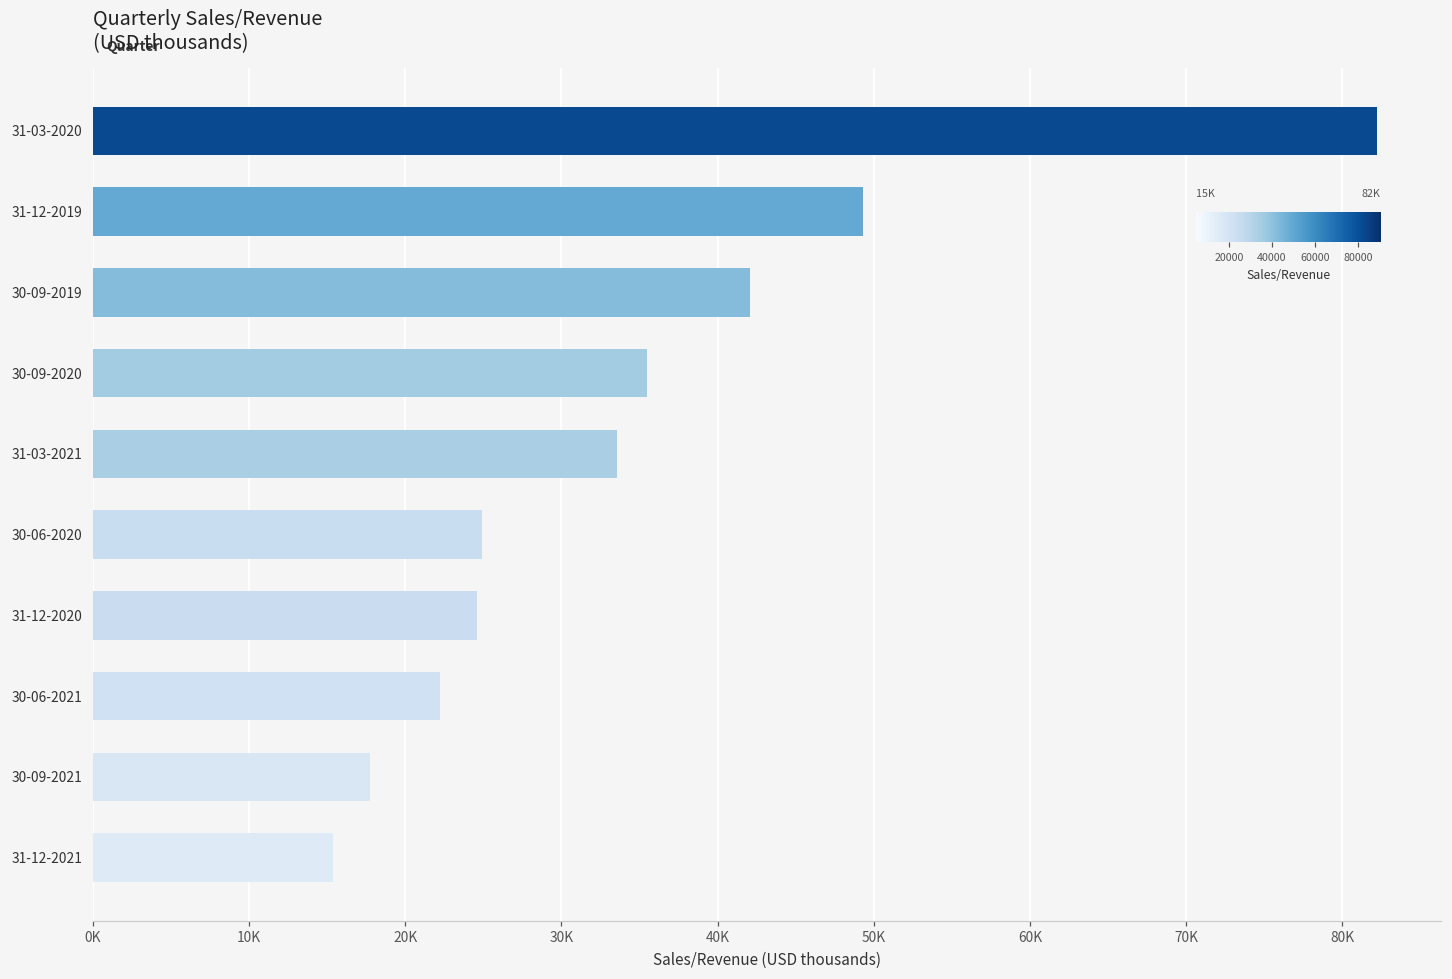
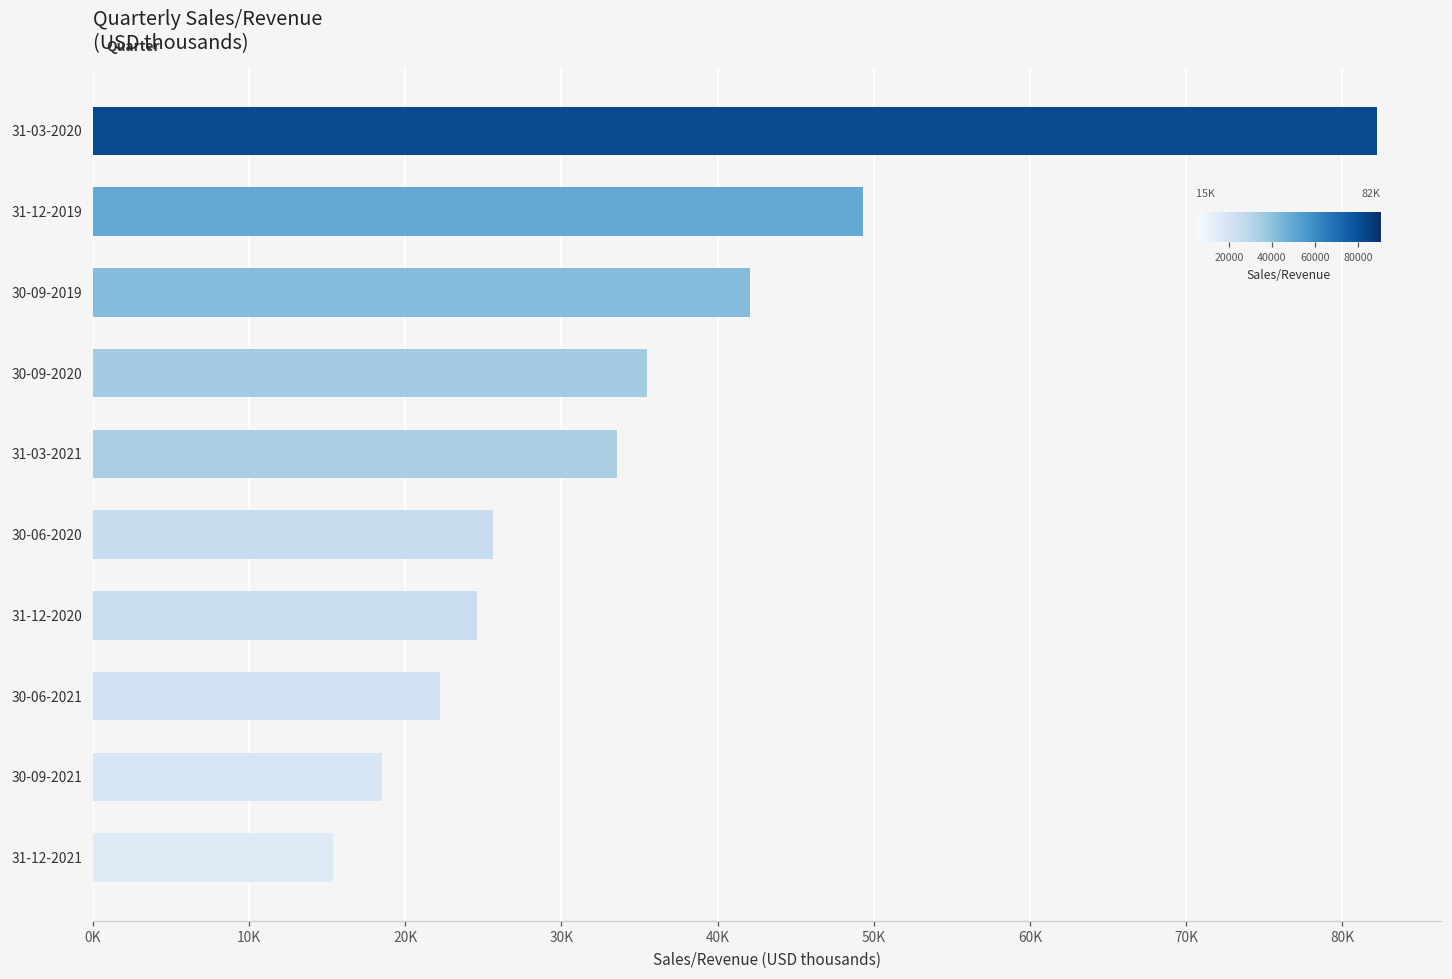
  {
    "31-03-2020": 82200,
    "31-12-2019": 49300,
    "30-09-2019": 42100,
    "30-09-2020": 35500,
    "31-03-2021": 33600,
-   "30-06-2020": 24900,
+   "30-06-2020": 25600,
    "31-12-2020": 24600,
    "30-06-2021": 22200,
-   "30-09-2021": 17700,
+   "30-09-2021": 18500,
    "31-12-2021": 15400
  }
